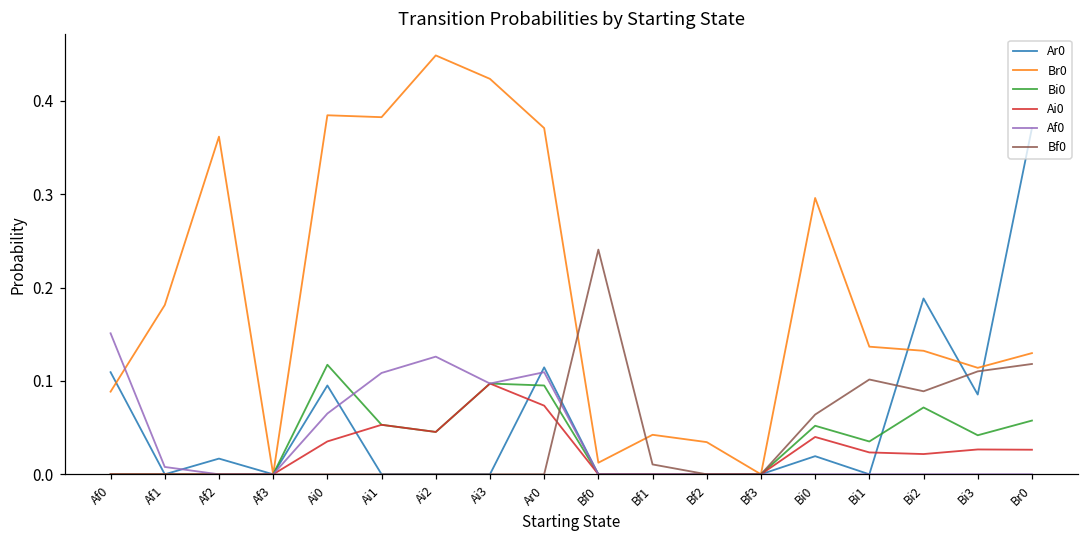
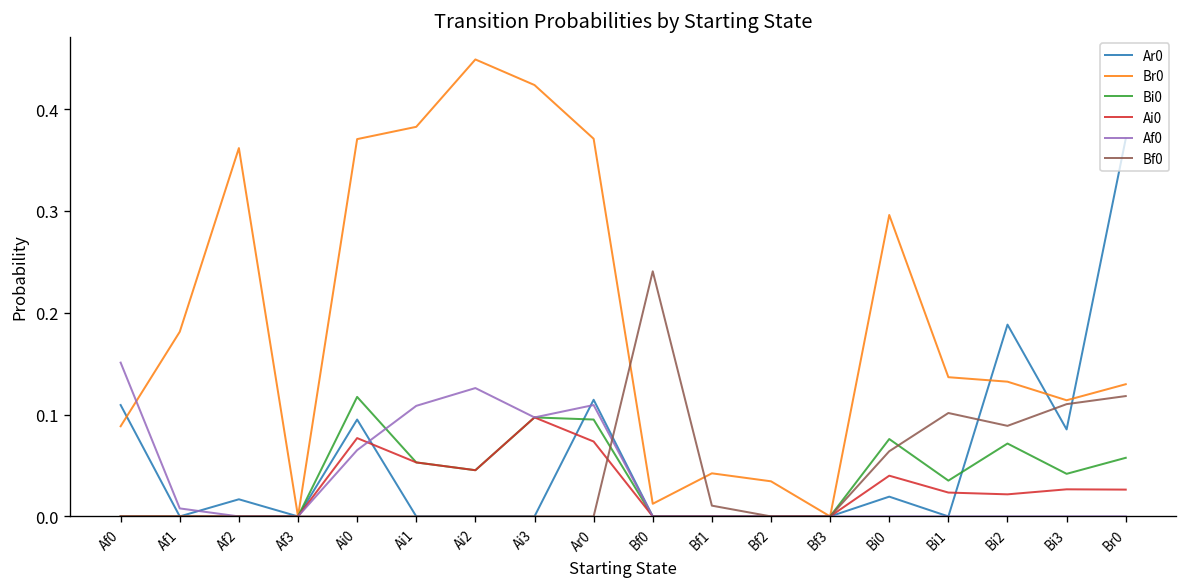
  {
    "Ar0": {
      "Af0": 0.11,
      "Af2": 0.02,
      "Ai0": 0.10,
      "Ar0": 0.11,
      "Bi0": 0.02,
      "Bi2": 0.19,
      "Bi3": 0.09
    },
    "Br0": {
      "Af0": 0.09,
      "Af1": 0.18,
      "Af2": 0.36,
-     "Ai0": 0.38,
+     "Ai0": 0.37,
      "Ai1": 0.38,
      "Ai2": 0.45,
      "Ai3": 0.42,
      "Ar0": 0.37,
      "Bf0": 0.01,
      "Bf1": 0.04,
      "Bf2": 0.03,
      "Bi0": 0.30,
      "Bi1": 0.14,
      "Bi2": 0.13,
      "Bi3": 0.11,
      "Br0": 0.13
    },
    "Bi0": {
      "Ai0": 0.12,
      "Ar0": 0.10,
-     "Bi0": 0.05,
+     "Bi0": 0.08,
      "Bi1": 0.04,
      "Bi2": 0.07,
      "Bi3": 0.04,
      "Br0": 0.06
    },
    "Ai0": {
-     "Ai0": 0.04,
+     "Ai0": 0.08,
      "Ar0": 0.07,
      "Bi0": 0.04,
      "Bi1": 0.02,
      "Bi2": 0.02,
      "Bi3": 0.03,
      "Br0": 0.03
    },
    "Af0": {
      "Af0": 0.15,
      "Af1": 0.01,
      "Ai0": 0.07,
      "Ai1": 0.11,
      "Ai2": 0.13,
      "Ar0": 0.11,
      "Bi0": 0.00,
      "Bi2": 0.00,
      "Bi3": 0.00,
      "Br0": 0.00
    },
    "Bf0": {
      "Ai0": 0.00,
      "Ar0": 0.00,
      "Bf0": 0.24,
      "Bf1": 0.01,
      "Bi0": 0.06,
      "Bi1": 0.10,
      "Bi2": 0.09,
      "Bi3": 0.11,
      "Br0": 0.12
    }
  }
